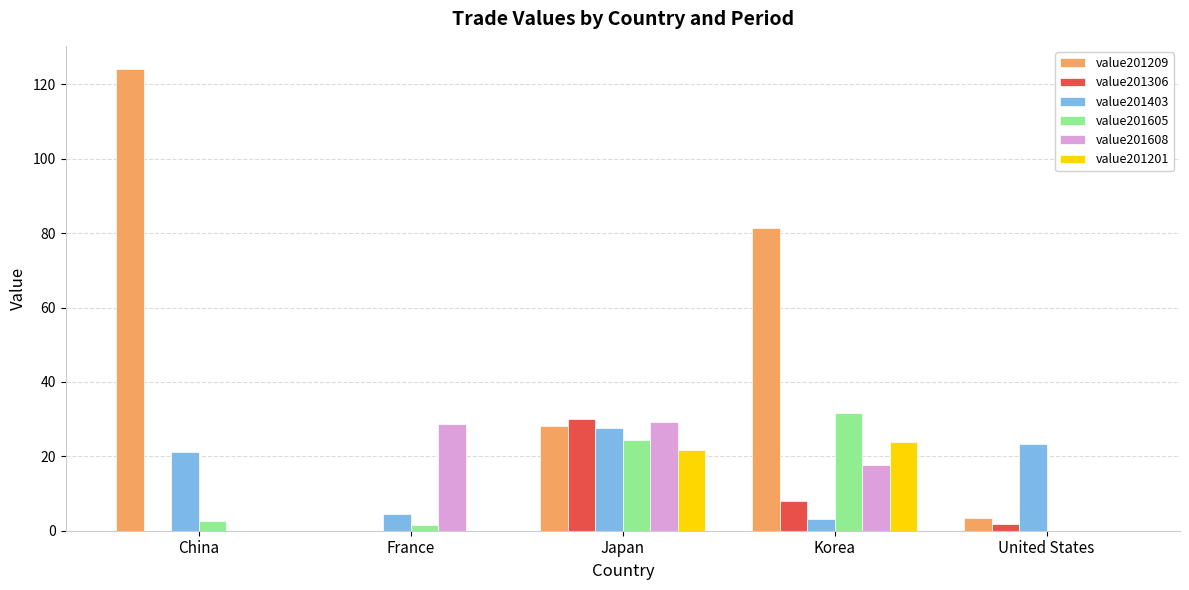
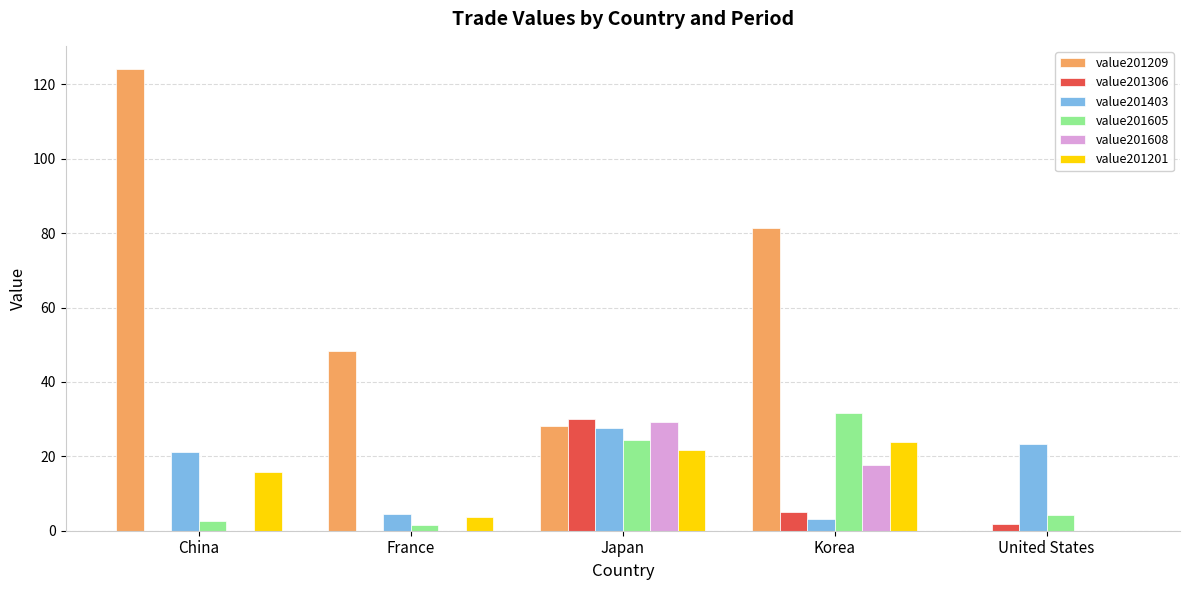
  {
    "value201209": {
      "China": 124,
-     "France": 0,
+     "France": 48,
      "Japan": 28,
      "Korea": 81,
-     "United States": 3
+     "United States": 0
    },
    "value201306": {
      "China": 0,
      "France": 0,
      "Japan": 30,
-     "Korea": 8,
+     "Korea": 5,
      "United States": 2
    },
    "value201403": {
      "China": 21,
      "France": 5,
      "Japan": 28,
      "Korea": 3,
      "United States": 23
    },
    "value201605": {
      "China": 3,
      "France": 2,
      "Japan": 24,
      "Korea": 32,
-     "United States": 0
+     "United States": 4
    },
    "value201608": {
      "China": 0,
-     "France": 29,
+     "France": 0,
      "Japan": 29,
      "Korea": 18,
      "United States": 0
    },
    "value201201": {
-     "China": 0,
-     "France": 0,
+     "China": 16,
+     "France": 4,
      "Japan": 22,
      "Korea": 24,
      "United States": 0
    }
  }
